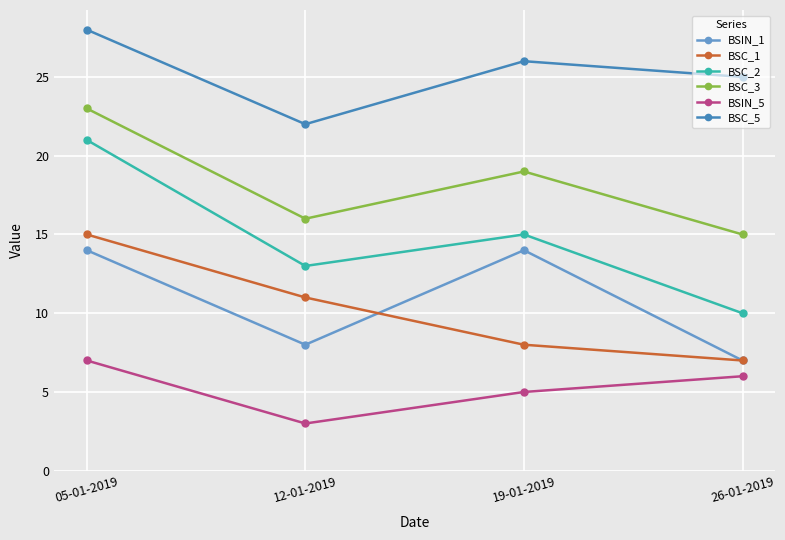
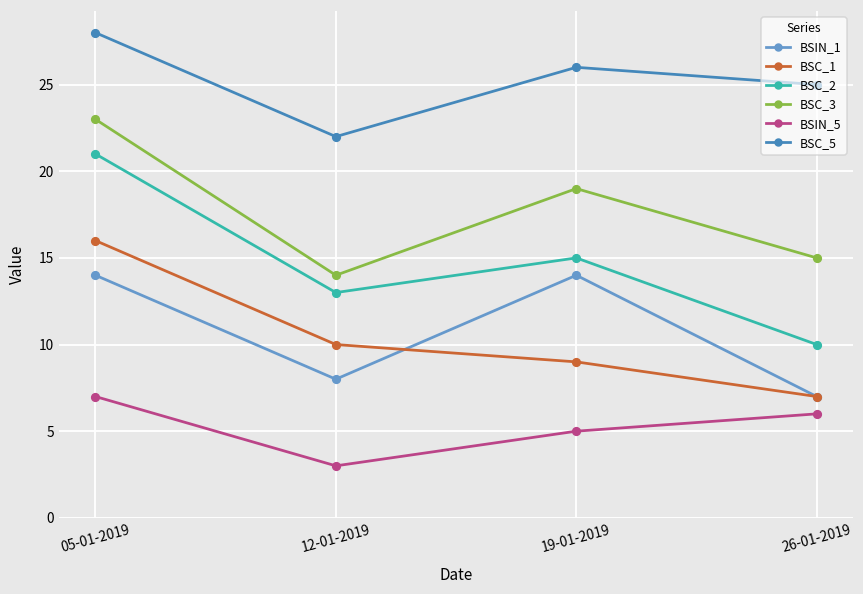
  {
    "BSC_1": {
-     "05-01-2019": 15,
-     "12-01-2019": 11,
-     "19-01-2019": 8
+     "05-01-2019": 16,
+     "12-01-2019": 10,
+     "19-01-2019": 9
    },
    "BSC_3": {
      "05-01-2019": 23,
-     "12-01-2019": 16,
+     "12-01-2019": 14,
      "19-01-2019": 19,
      "26-01-2019": 15
    },
    "BSIN_5": {
      "05-01-2019": 7,
      "12-01-2019": 3,
      "19-01-2019": 5,
      "26-01-2019": 6
    }
  }
